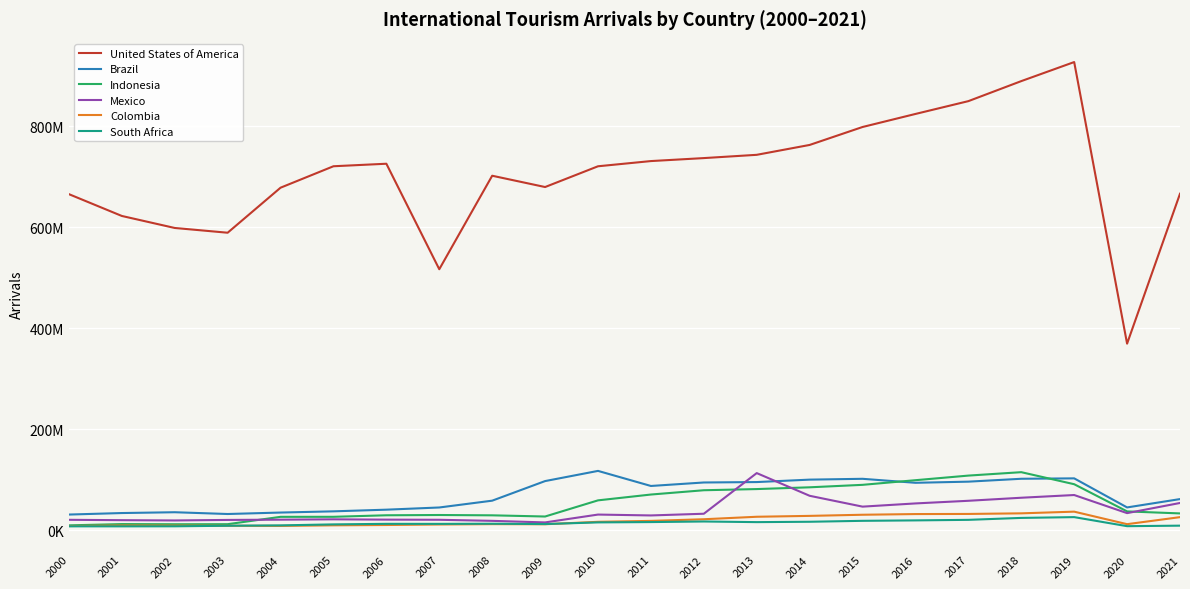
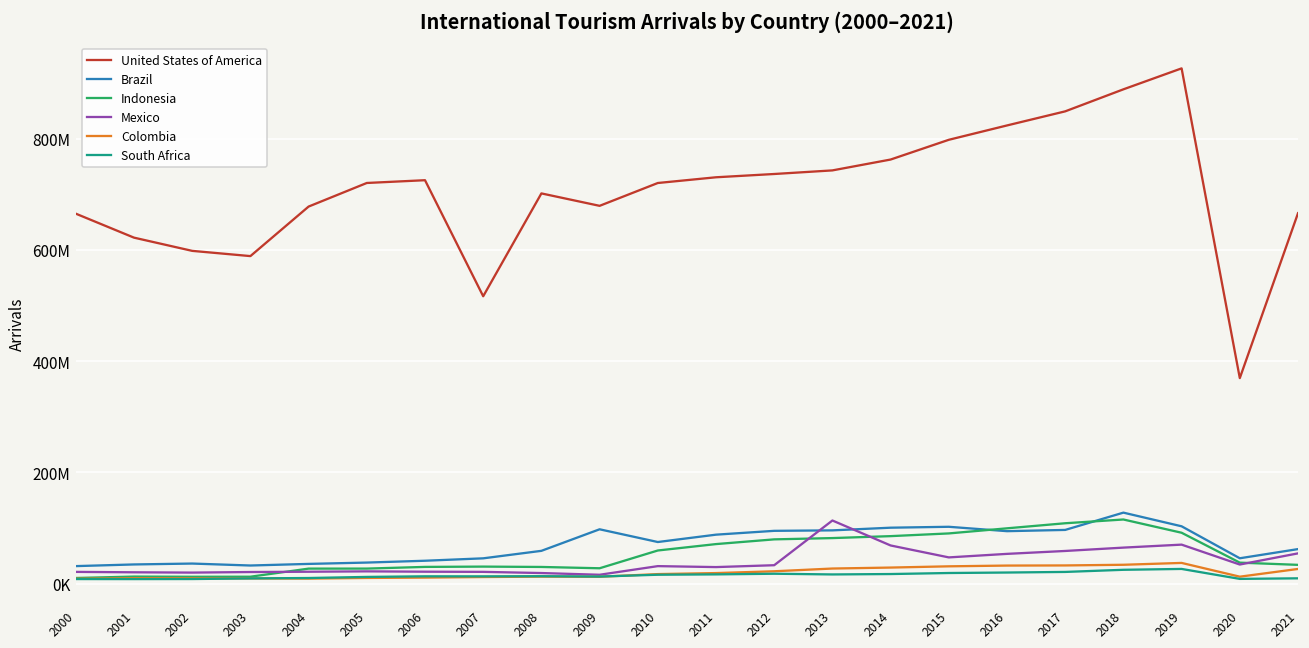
  {
    "United States of America": {
      "2000": 670000000,
      "2001": 620000000,
      "2002": 600000000,
      "2003": 590000000,
      "2004": 680000000,
      "2005": 720000000,
      "2006": 730000000,
      "2007": 520000000,
      "2008": 700000000,
      "2009": 680000000,
      "2010": 720000000,
      "2011": 730000000,
      "2012": 740000000,
      "2013": 740000000,
      "2014": 760000000,
      "2015": 800000000,
      "2016": 820000000,
      "2017": 850000000,
      "2018": 890000000,
      "2019": 930000000,
      "2020": 370000000,
      "2021": 670000000
    },
    "Brazil": {
      "2000": 30000000,
      "2001": 30000000,
      "2002": 40000000,
      "2003": 30000000,
      "2004": 40000000,
      "2005": 40000000,
      "2006": 40000000,
      "2007": 50000000,
      "2008": 60000000,
      "2009": 100000000,
-     "2010": 120000000,
+     "2010": 70000000,
      "2011": 90000000,
      "2012": 90000000,
      "2013": 100000000,
      "2014": 100000000,
      "2015": 100000000,
      "2016": 90000000,
      "2017": 100000000,
-     "2018": 100000000,
+     "2018": 130000000,
      "2019": 100000000,
      "2020": 50000000,
      "2021": 60000000
    },
    "Mexico": {
      "2000": 20000000,
      "2001": 20000000,
      "2002": 20000000,
      "2003": 20000000,
      "2004": 20000000,
      "2006": 20000000,
      "2007": 20000000,
      "2008": 20000000,
      "2010": 30000000,
      "2011": 30000000,
      "2012": 30000000,
      "2013": 110000000,
      "2014": 70000000,
      "2015": 50000000,
      "2016": 50000000,
      "2017": 60000000,
      "2018": 60000000,
      "2019": 70000000,
      "2021": 50000000
    },
    "Colombia": {
      "2013": 30000000,
      "2014": 30000000,
      "2015": 30000000,
      "2016": 30000000,
      "2017": 30000000,
      "2018": 30000000,
      "2019": 40000000,
      "2021": 30000000
    }
  }
